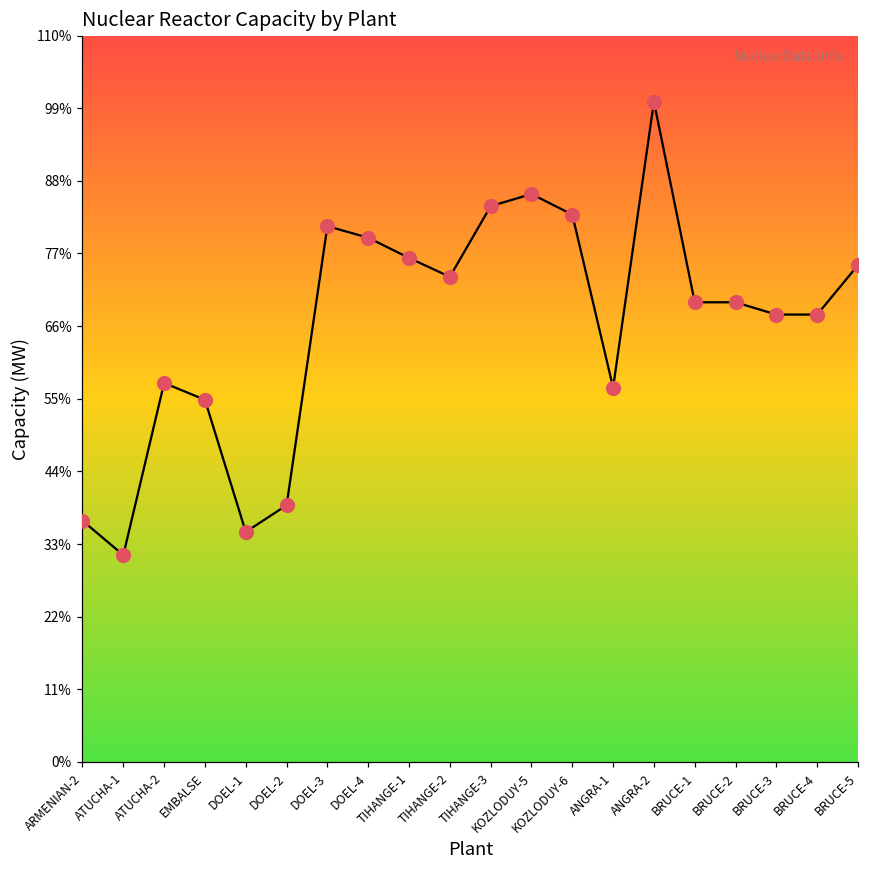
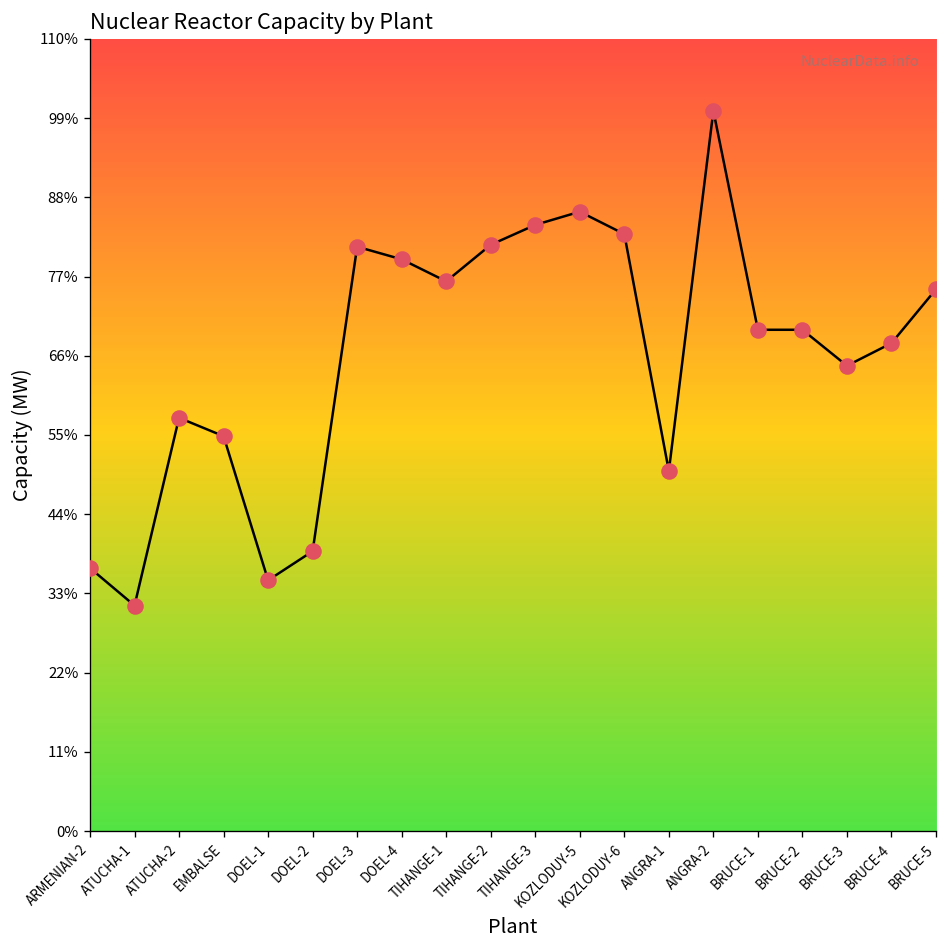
  {
    "ARMENIAN-2": "37%",
    "ATUCHA-1": "31%",
    "ATUCHA-2": "57%",
    "EMBALSE": "55%",
    "DOEL-1": "35%",
    "DOEL-2": "39%",
    "DOEL-3": "81%",
    "DOEL-4": "79%",
    "TIHANGE-1": "76%",
-   "TIHANGE-2": "73%",
+   "TIHANGE-2": "81%",
    "TIHANGE-3": "84%",
    "KOZLODUY-5": "86%",
    "KOZLODUY-6": "83%",
-   "ANGRA-1": "57%",
+   "ANGRA-1": "50%",
    "ANGRA-2": "100%",
    "BRUCE-1": "70%",
    "BRUCE-2": "70%",
-   "BRUCE-3": "68%",
+   "BRUCE-3": "65%",
    "BRUCE-4": "68%",
    "BRUCE-5": "75%"
  }
